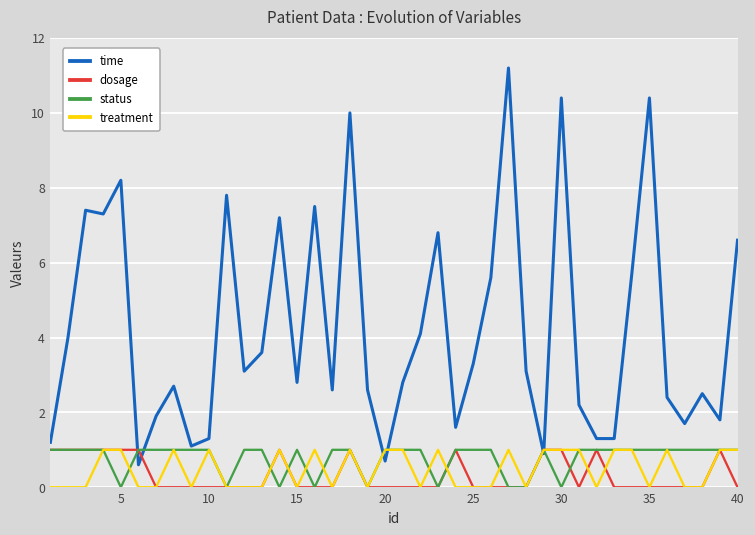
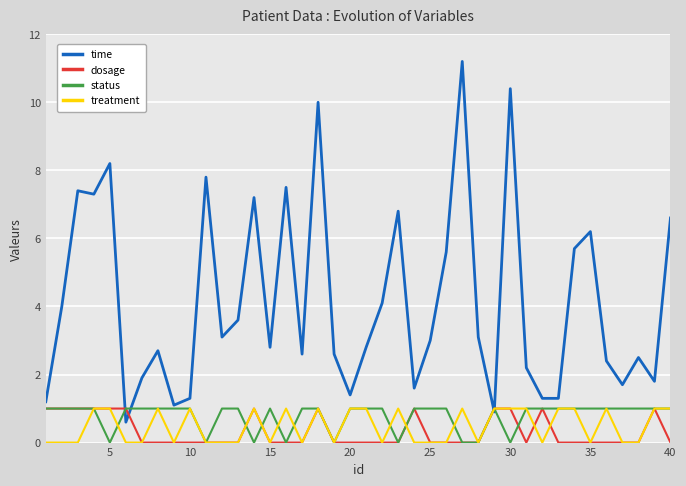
  {
    "time": {
      "5": 8.2,
      "10": 1.3,
      "15": 2.8,
-     "20": 0.7,
-     "25": 3.3,
+     "20": 1.4,
+     "25": 3.0,
      "30": 10.4,
-     "35": 10.4,
+     "35": 6.2,
      "40": 6.6
    },
    "dosage": {
      "10": 0.0,
      "20": 0.0,
      "40": 0.0
    },
    "status": {
      "5": 0.0,
      "15": 1.0,
      "25": 1.0,
      "30": 0.0,
      "35": 1.0
    }
  }
